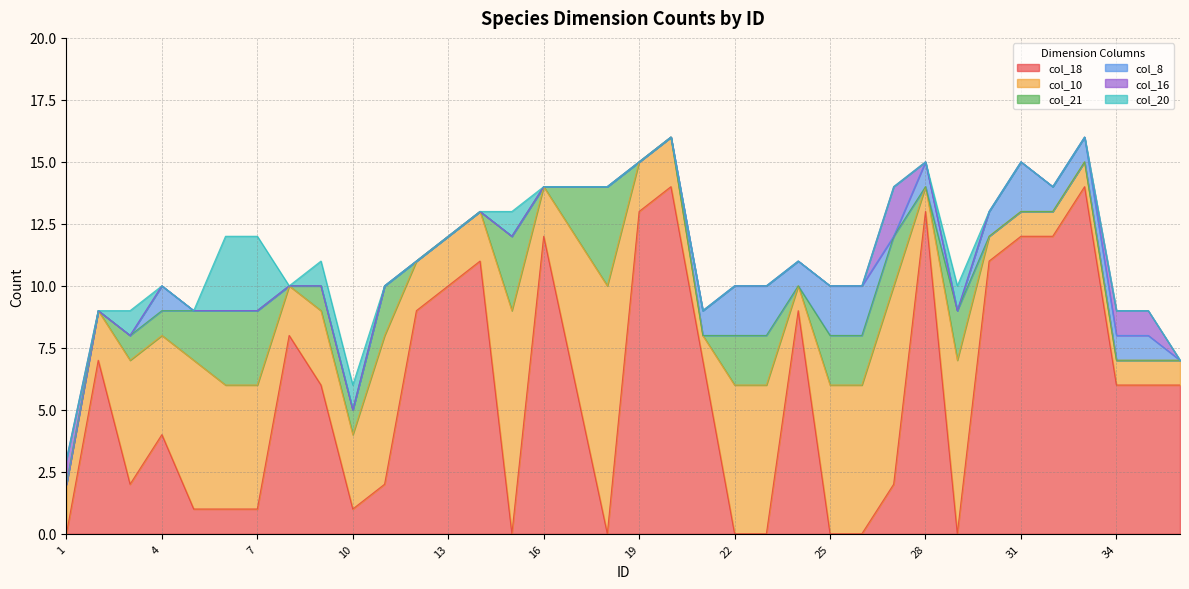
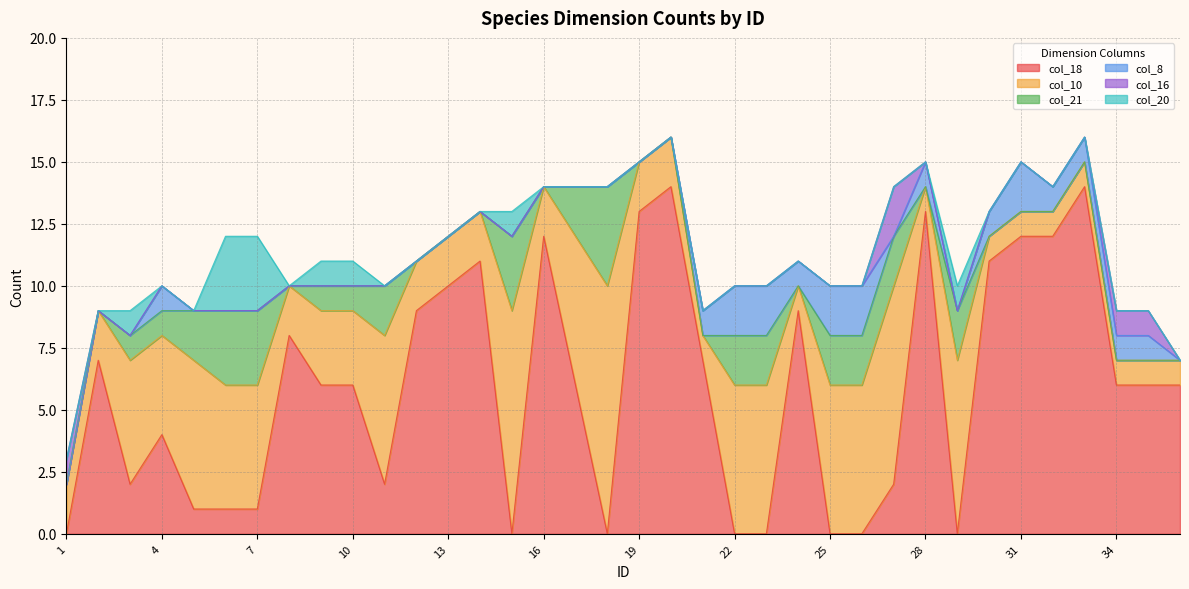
  {
    "col_18": {
      "1": 0,
      "4": 4,
      "7": 1,
-     "10": 1,
+     "10": 6,
      "13": 10,
      "16": 12,
      "19": 13,
      "22": 0,
      "25": 0,
      "28": 13,
      "31": 12,
      "34": 6
    },
    "col_10": {
      "4": 4,
      "7": 5,
      "10": 3,
      "22": 6,
      "25": 6
    },
    "col_21": {
      "4": 1,
      "22": 2,
      "25": 2
    },
    "col_8": {
      "34": 1
    },
    "col_20": {
      "7": 3,
      "10": 1
    }
  }
